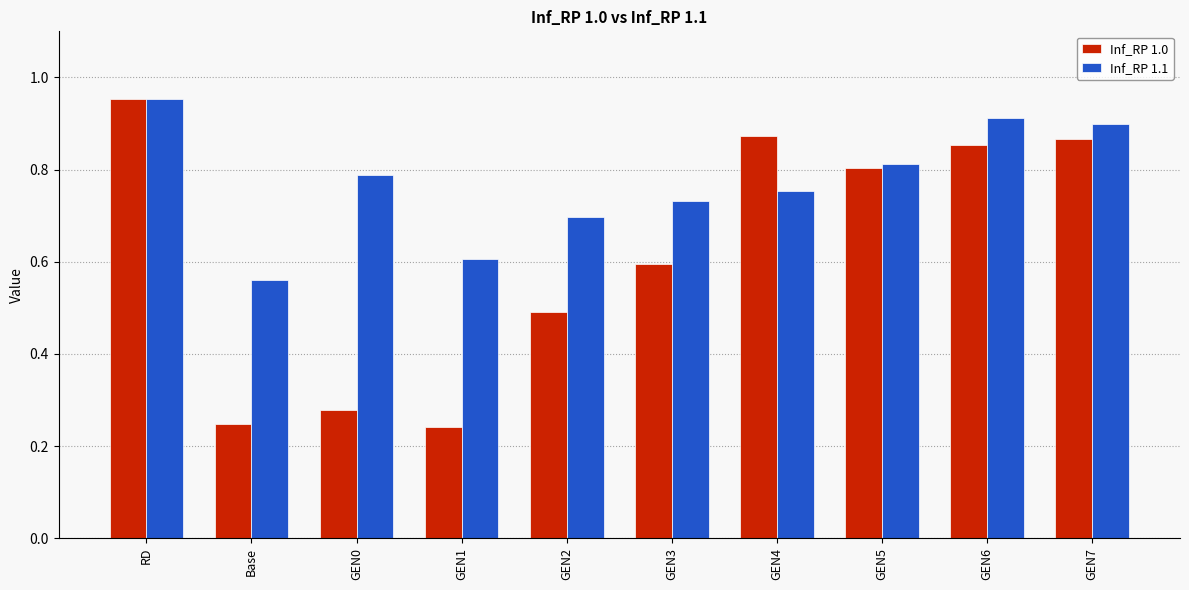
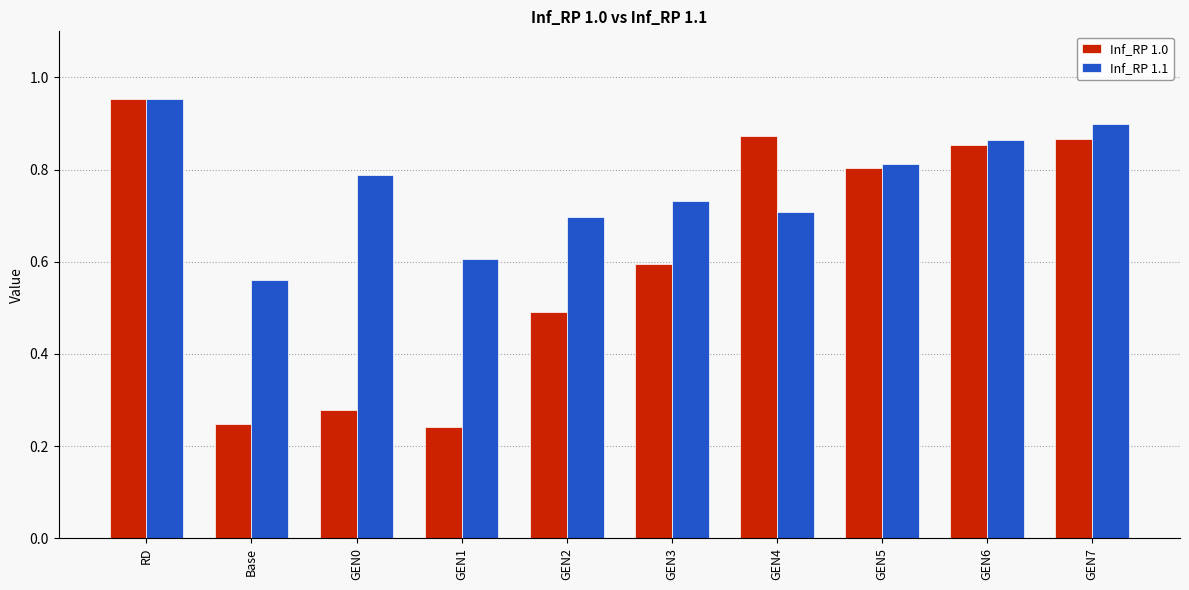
  {
    "Inf_RP 1.0": {
      "RD": 0.95,
      "Base": 0.25,
      "GEN0": 0.28,
      "GEN1": 0.24,
      "GEN2": 0.49,
      "GEN3": 0.60,
      "GEN4": 0.87,
      "GEN5": 0.80,
      "GEN6": 0.85,
      "GEN7": 0.87
    },
    "Inf_RP 1.1": {
      "RD": 0.95,
      "Base": 0.56,
      "GEN0": 0.79,
      "GEN1": 0.61,
      "GEN2": 0.70,
      "GEN3": 0.73,
-     "GEN4": 0.75,
+     "GEN4": 0.71,
      "GEN5": 0.81,
-     "GEN6": 0.91,
+     "GEN6": 0.86,
      "GEN7": 0.90
    }
  }
